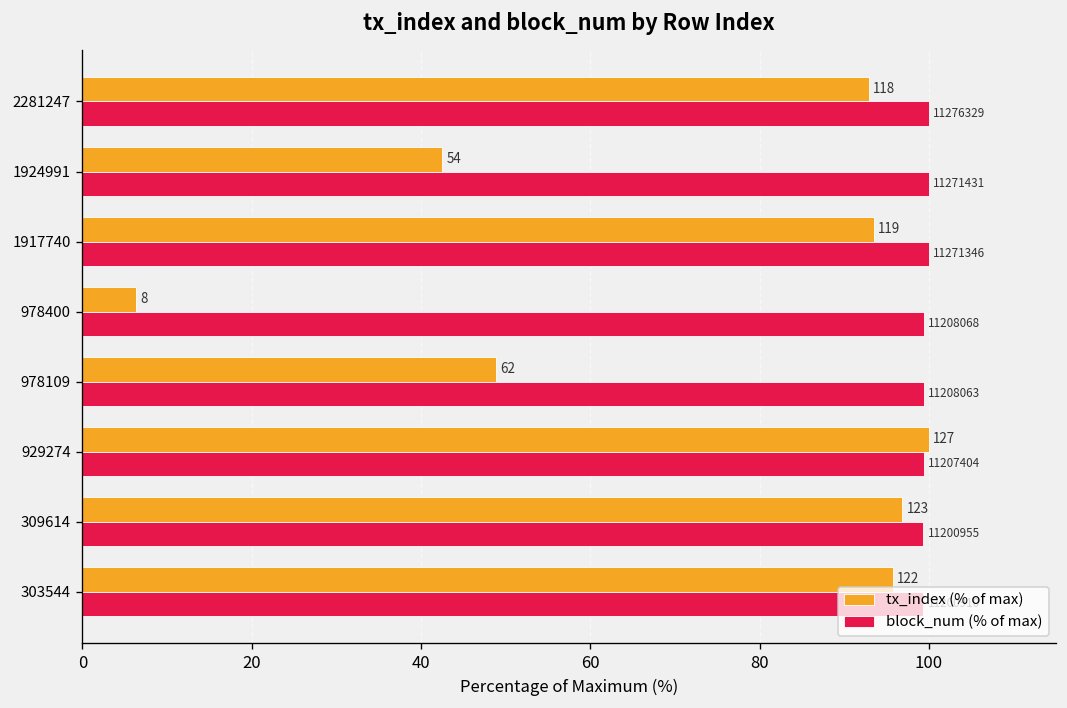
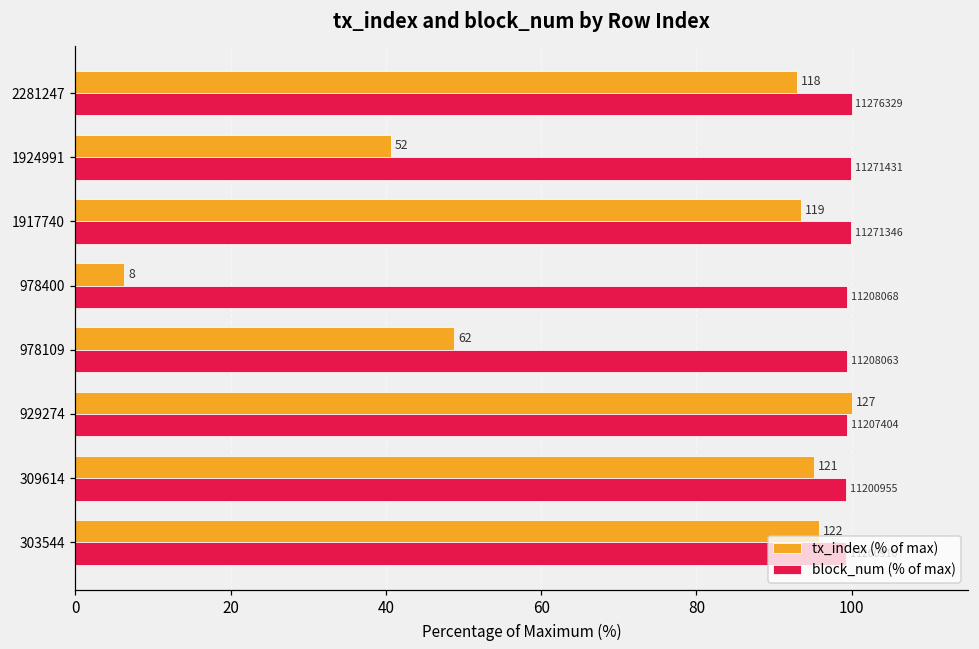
  {
    "tx_index (% of max)": {
-     "1924991": 54,
-     "309614": 123
+     "1924991": 52,
+     "309614": 121
    }
  }
